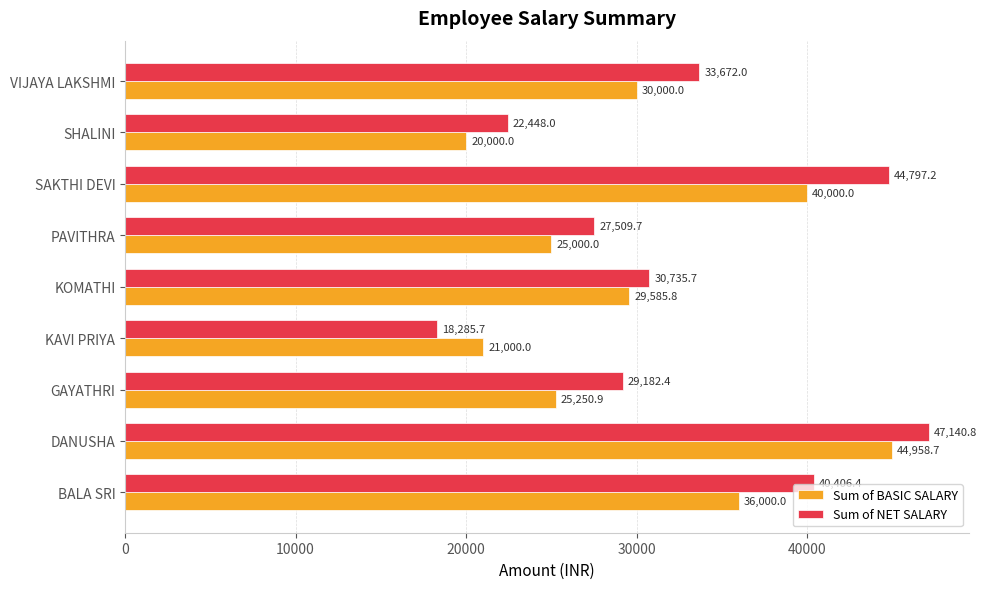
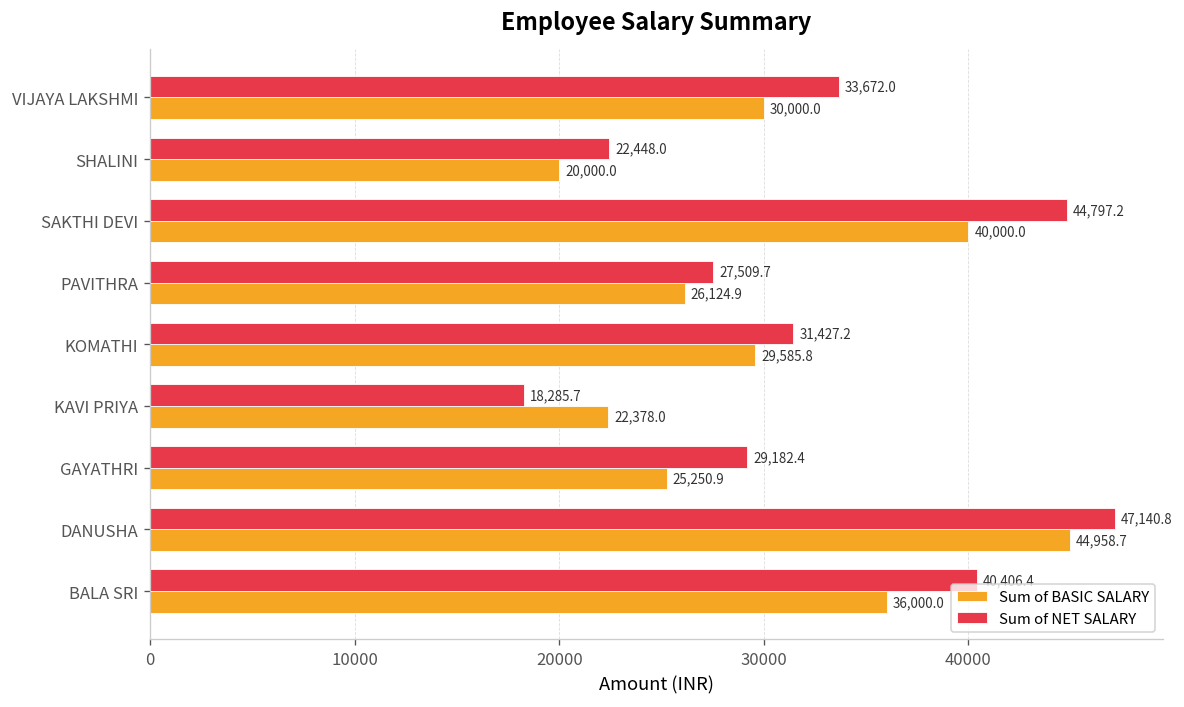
  {
    "Sum of BASIC SALARY": {
      "VIJAYA LAKSHMI": "30,000.0",
      "SHALINI": "20,000.0",
      "SAKTHI DEVI": "40,000.0",
-     "PAVITHRA": "25,000.0",
+     "PAVITHRA": "26,124.9",
      "KOMATHI": "29,585.8",
-     "KAVI PRIYA": "21,000.0",
+     "KAVI PRIYA": "22,378.0",
      "GAYATHRI": "25,250.9",
      "DANUSHA": "44,958.7",
      "BALA SRI": "36,000.0"
    },
    "Sum of NET SALARY": {
      "VIJAYA LAKSHMI": "33,672.0",
      "SHALINI": "22,448.0",
      "SAKTHI DEVI": "44,797.2",
      "PAVITHRA": "27,509.7",
-     "KOMATHI": "30,735.7",
+     "KOMATHI": "31,427.2",
      "KAVI PRIYA": "18,285.7",
      "GAYATHRI": "29,182.4",
      "DANUSHA": "47,140.8"
    }
  }
